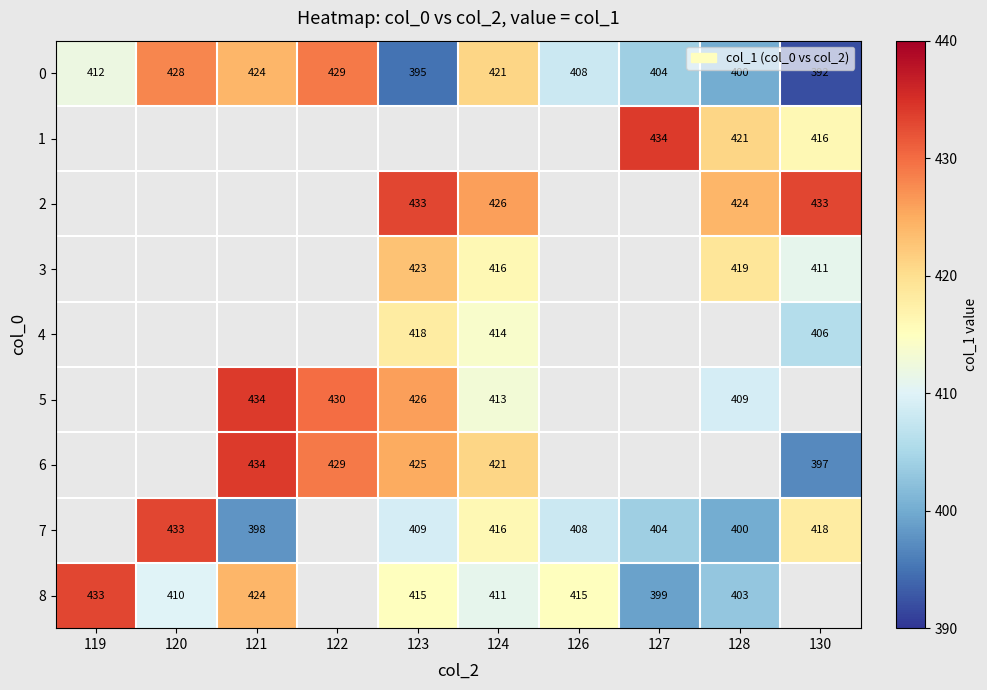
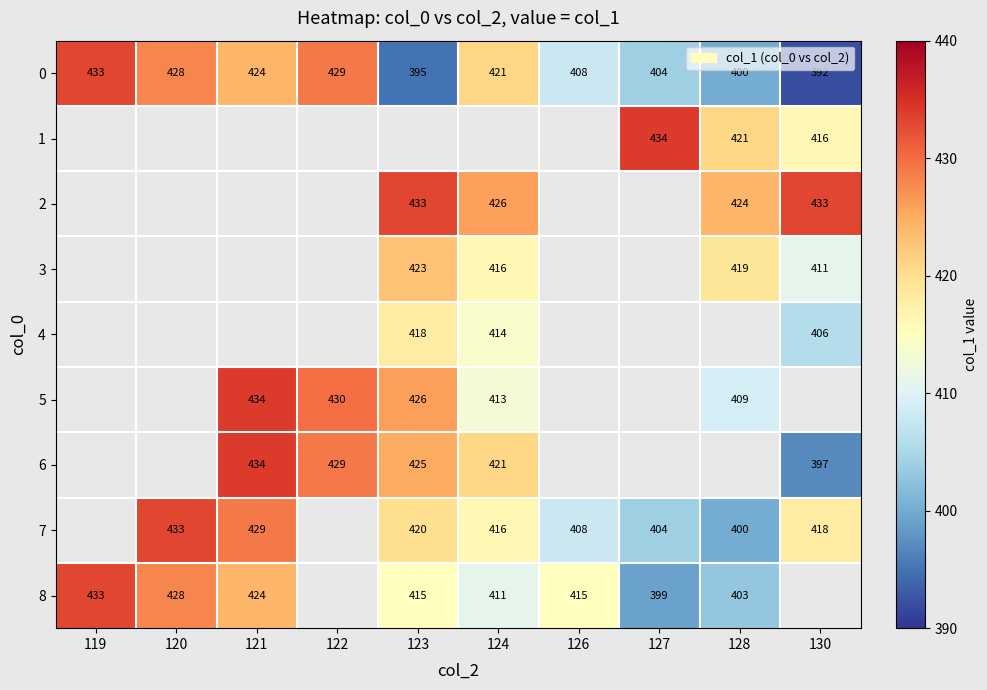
  {
    "0": {
-     "119": 412,
+     "119": 433,
      "120": 428,
      "121": 424,
      "122": 429,
      "123": 395,
      "124": 421,
      "126": 408,
      "127": 404
    },
    "1": {
      "127": 434,
      "128": 421,
      "130": 416
    },
    "2": {
      "123": 433,
      "124": 426,
      "128": 424,
      "130": 433
    },
    "3": {
      "123": 423,
      "124": 416,
      "128": 419,
      "130": 411
    },
    "4": {
      "123": 418,
      "124": 414,
      "130": 406
    },
    "5": {
      "121": 434,
      "122": 430,
      "123": 426,
      "124": 413,
      "128": 409
    },
    "6": {
      "121": 434,
      "122": 429,
      "123": 425,
      "124": 421,
      "130": 397
    },
    "7": {
      "120": 433,
-     "121": 398,
-     "123": 409,
+     "121": 429,
+     "123": 420,
      "124": 416,
      "126": 408,
      "127": 404,
      "128": 400,
      "130": 418
    },
    "8": {
      "119": 433,
-     "120": 410,
+     "120": 428,
      "121": 424,
      "123": 415,
      "124": 411,
      "126": 415,
      "127": 399,
      "128": 403
    }
  }
